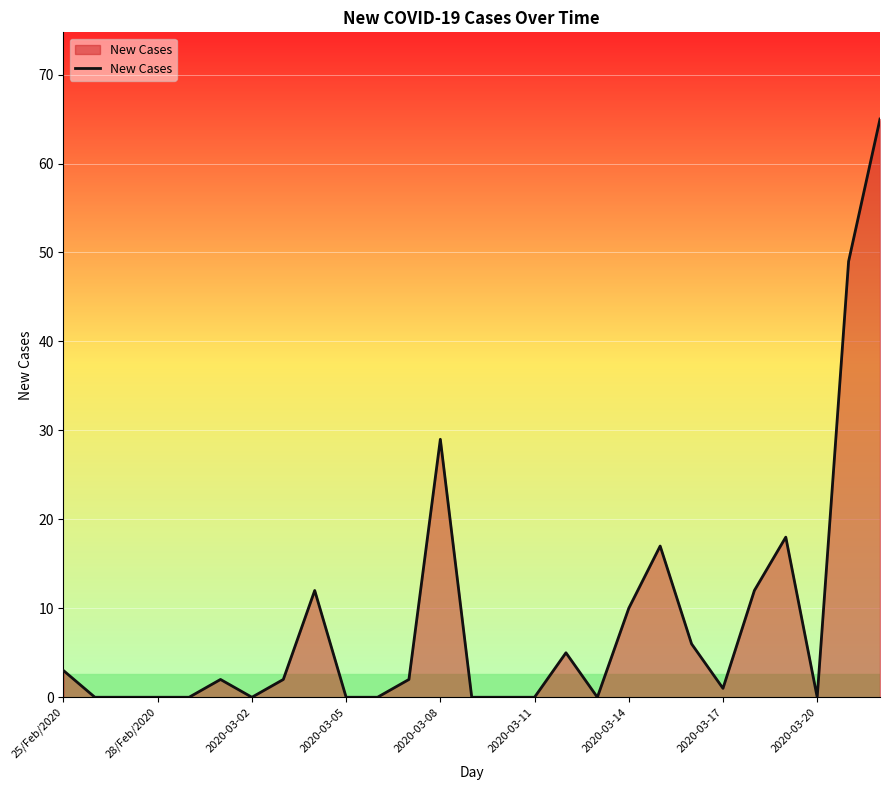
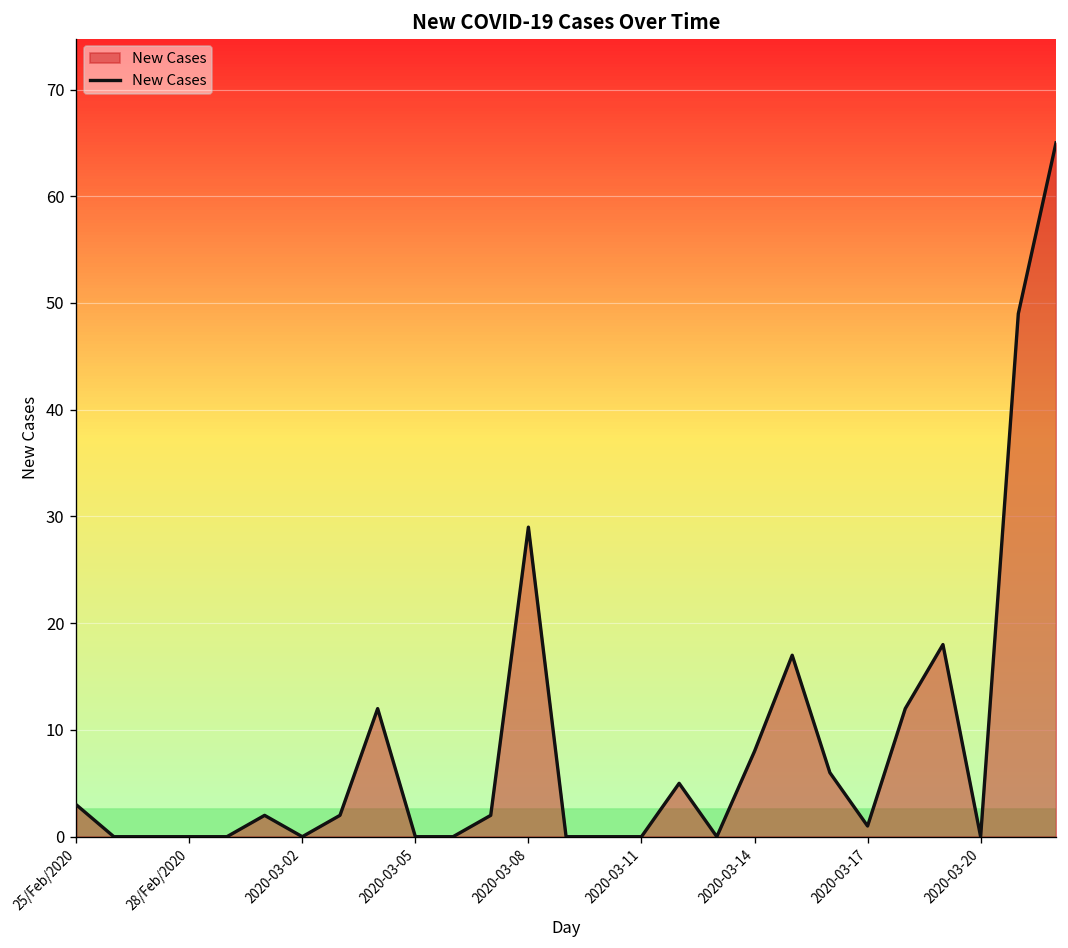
  {
    "25/Feb/2020": 3,
    "2020-03-08": 29,
-   "2020-03-14": 10
+   "2020-03-14": 8
  }
